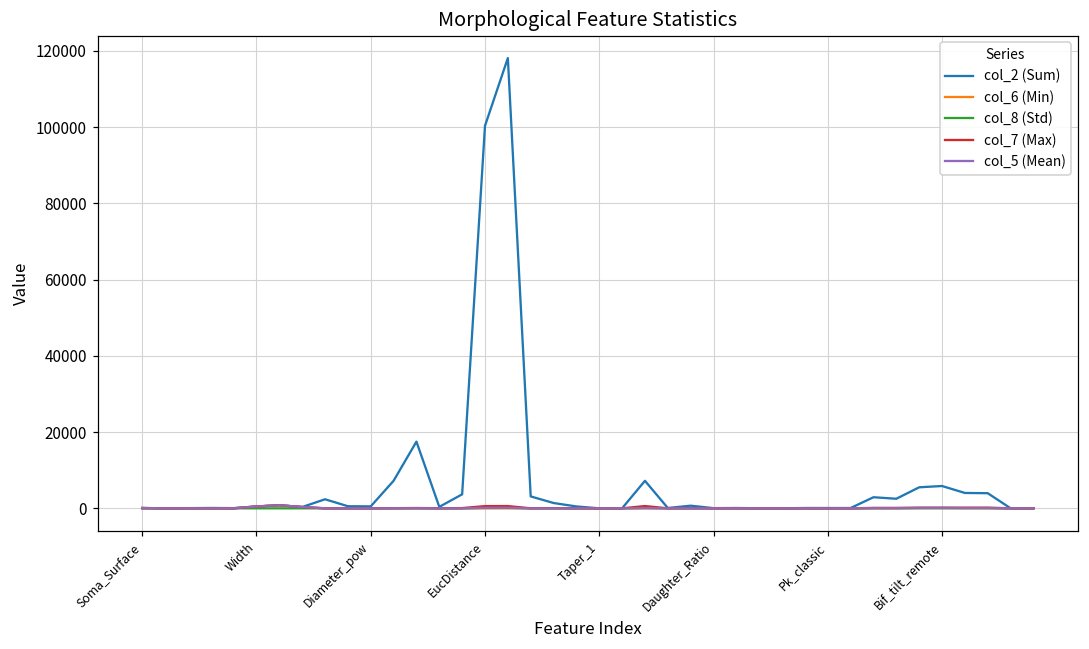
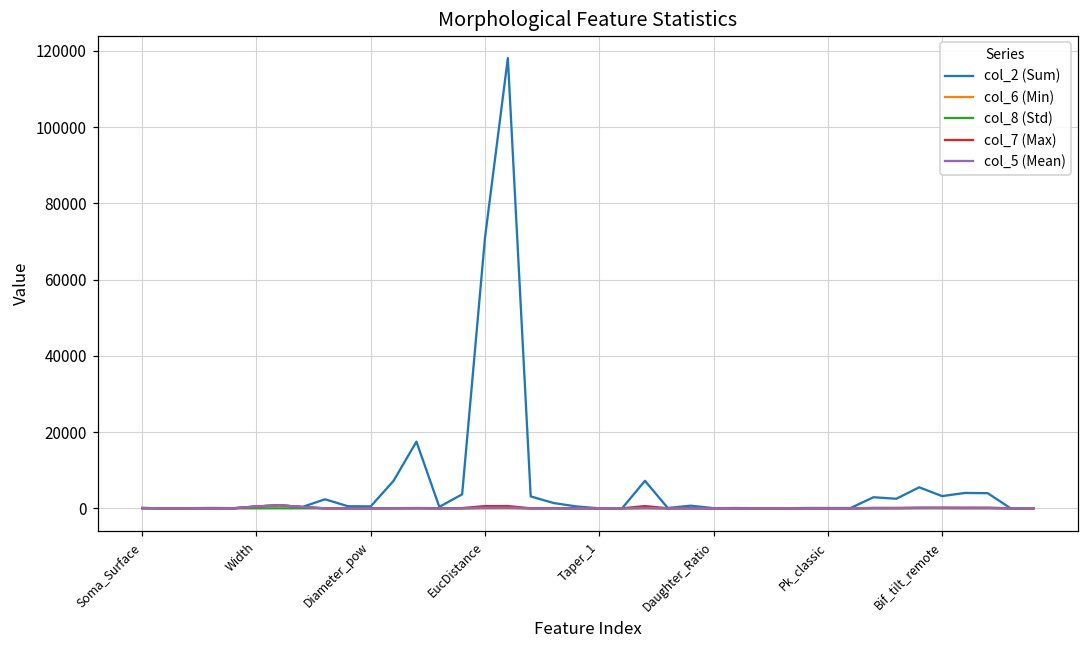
  {
    "col_2 (Sum)": {
-     "EucDistance": 100000,
-     "Bif_tilt_remote": 6000
+     "EucDistance": 71000,
+     "Bif_tilt_remote": 3000
    }
  }
